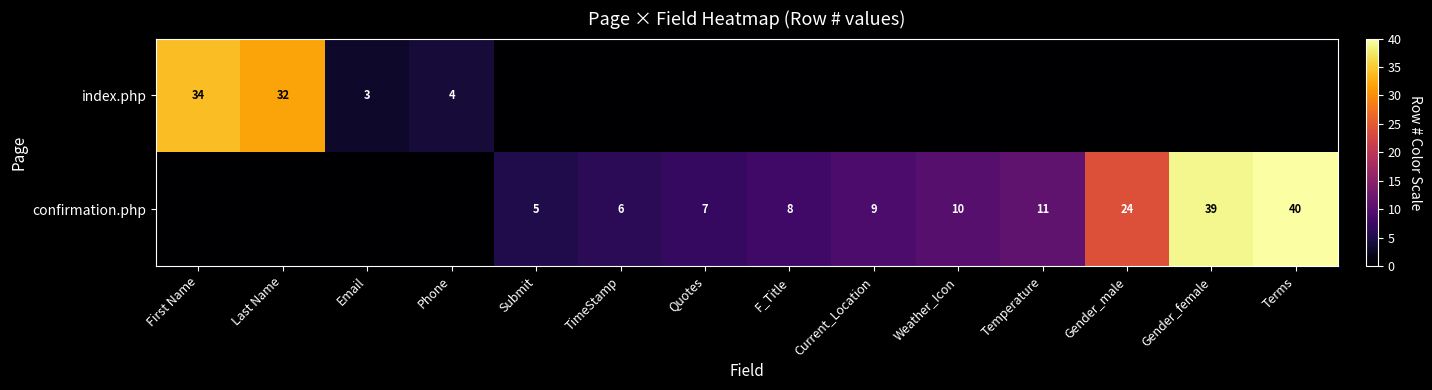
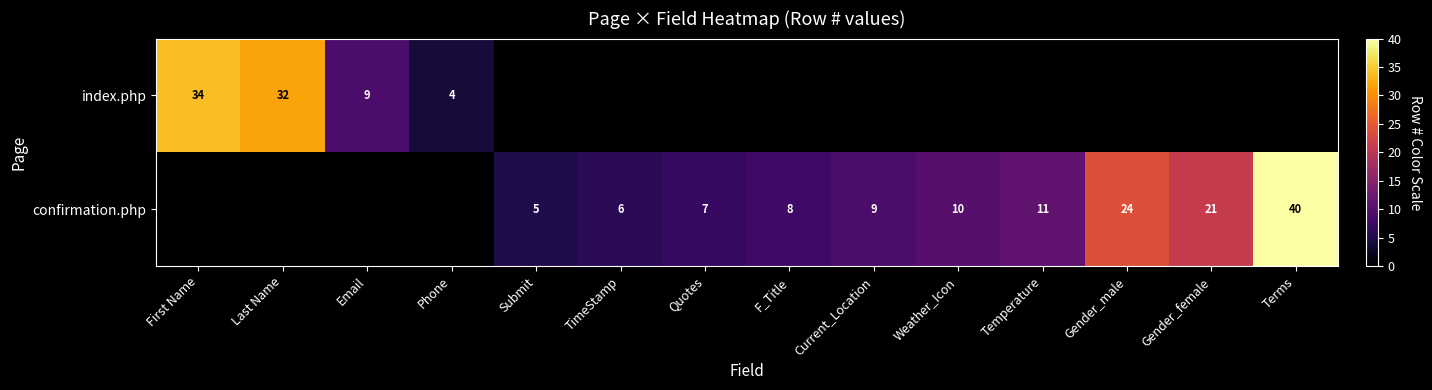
  {
    "index.php": {
      "First Name": 34,
      "Last Name": 32,
-     "Email": 3,
+     "Email": 9,
      "Phone": 4
    },
    "confirmation.php": {
      "Submit": 5,
      "TimeStamp": 6,
      "Quotes": 7,
      "F_Title": 8,
      "Current_Location": 9,
      "Weather_Icon": 10,
      "Temperature": 11,
      "Gender_male": 24,
-     "Gender_female": 39,
+     "Gender_female": 21,
      "Terms": 40
    }
  }
